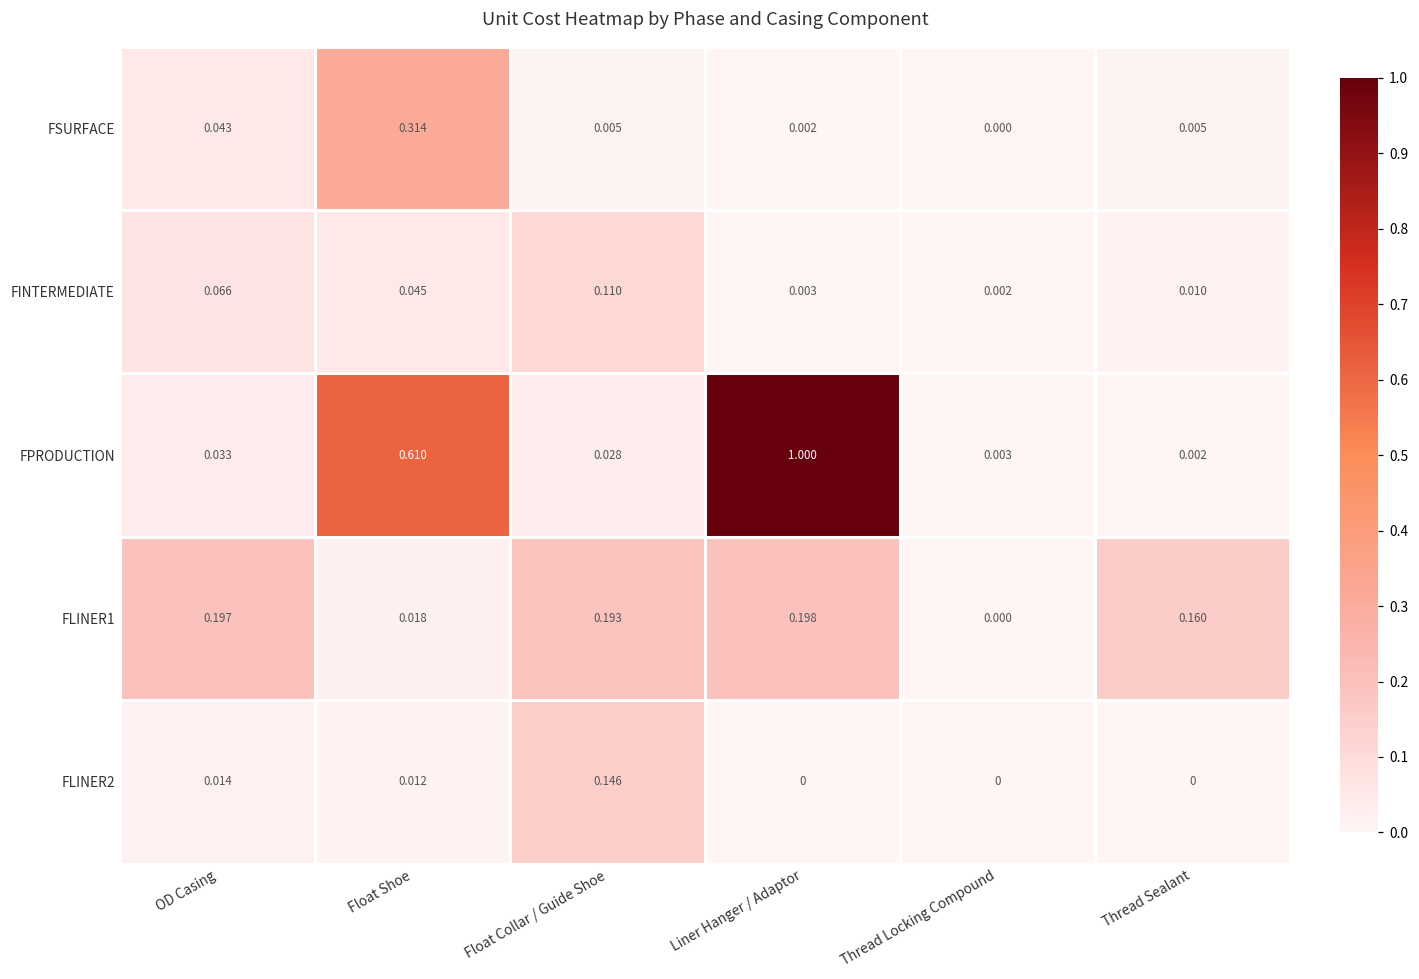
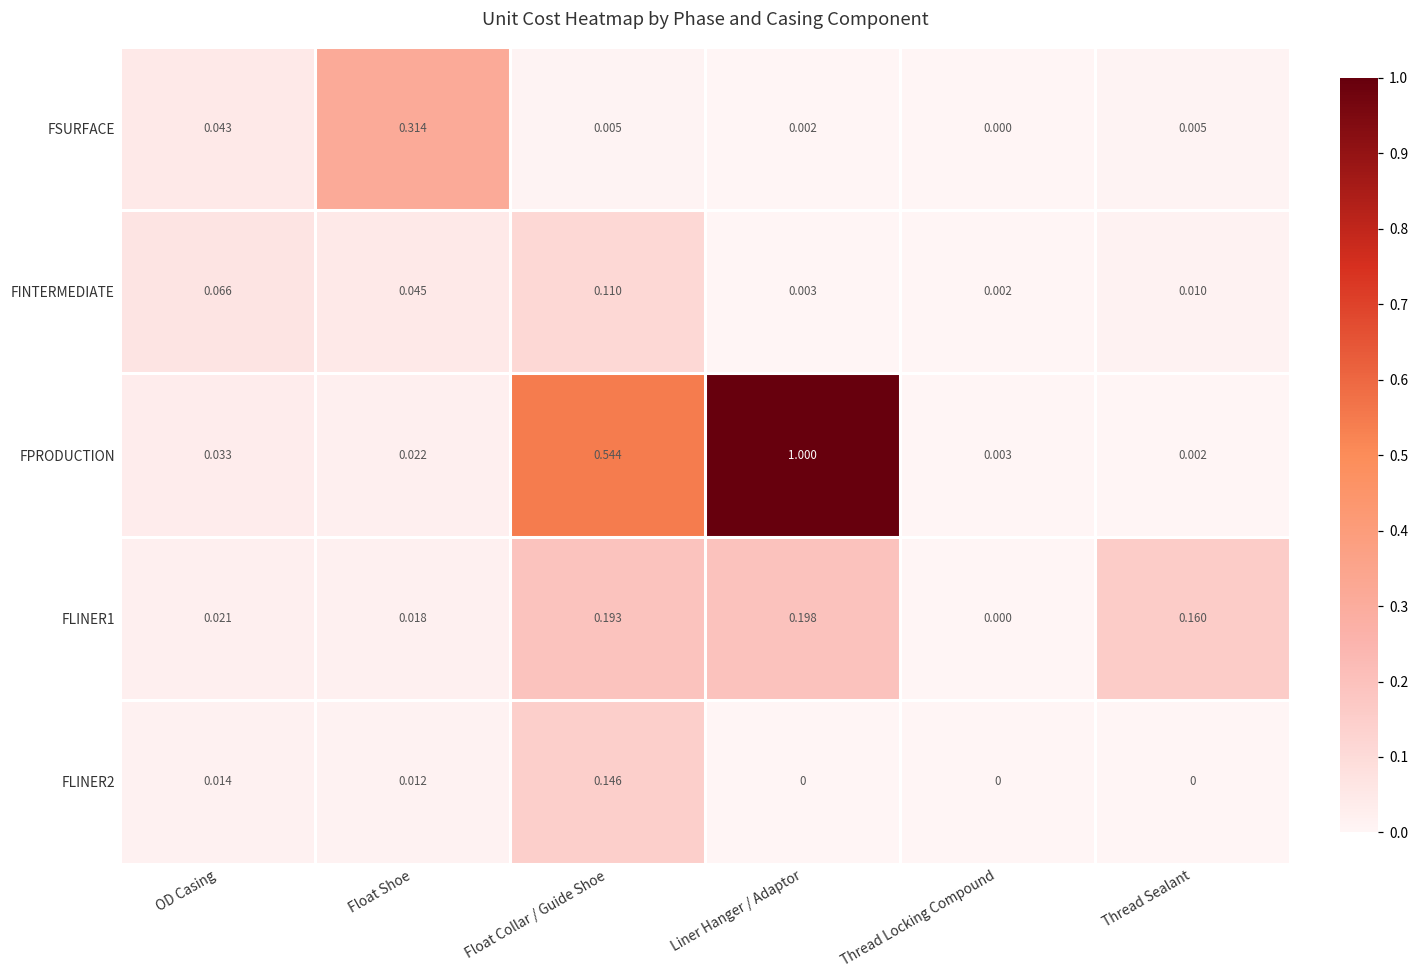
  {
    "FSURFACE": {
      "OD Casing": 0.043,
      "Float Shoe": 0.314,
      "Float Collar / Guide Shoe": 0.005,
      "Liner Hanger / Adaptor": 0.002,
      "Thread Locking Compound": 0.000,
      "Thread Sealant": 0.005
    },
    "FINTERMEDIATE": {
      "OD Casing": 0.066,
      "Float Shoe": 0.045,
      "Float Collar / Guide Shoe": 0.110,
      "Liner Hanger / Adaptor": 0.003,
      "Thread Locking Compound": 0.002,
      "Thread Sealant": 0.010
    },
    "FPRODUCTION": {
      "OD Casing": 0.033,
-     "Float Shoe": 0.610,
-     "Float Collar / Guide Shoe": 0.028,
+     "Float Shoe": 0.022,
+     "Float Collar / Guide Shoe": 0.544,
      "Liner Hanger / Adaptor": 1.000,
      "Thread Locking Compound": 0.003,
      "Thread Sealant": 0.002
    },
    "FLINER1": {
-     "OD Casing": 0.197,
+     "OD Casing": 0.021,
      "Float Shoe": 0.018,
      "Float Collar / Guide Shoe": 0.193,
      "Liner Hanger / Adaptor": 0.198,
      "Thread Locking Compound": 0.000,
      "Thread Sealant": 0.160
    },
    "FLINER2": {
      "OD Casing": 0.014,
      "Float Shoe": 0.012,
      "Float Collar / Guide Shoe": 0.146,
      "Liner Hanger / Adaptor": 0,
      "Thread Locking Compound": 0,
      "Thread Sealant": 0
    }
  }
